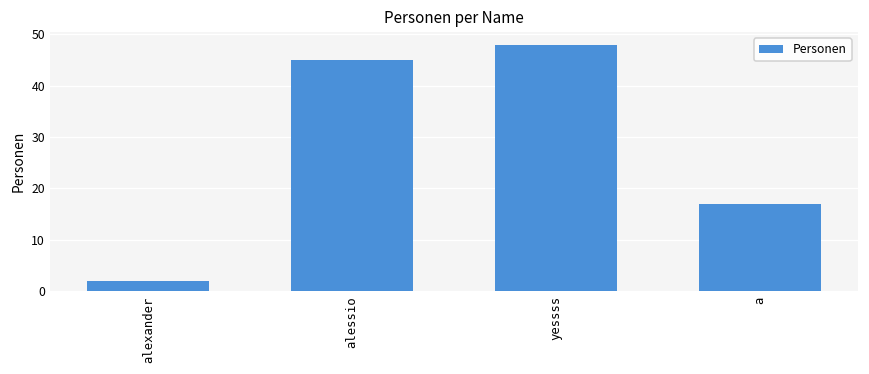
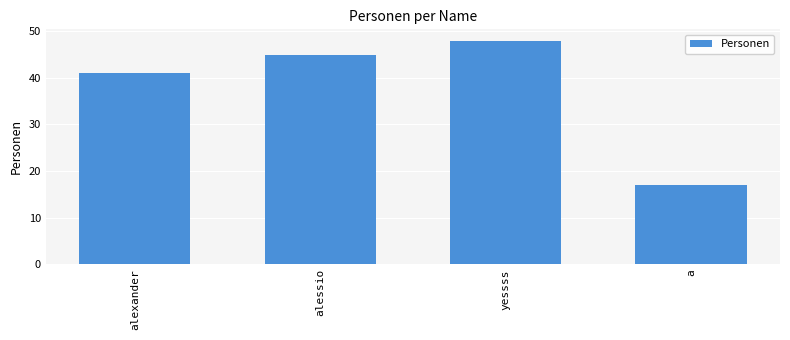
  {
-   "alexander": 2,
+   "alexander": 41,
    "alessio": 45,
    "yessss": 48,
    "a": 17
  }
